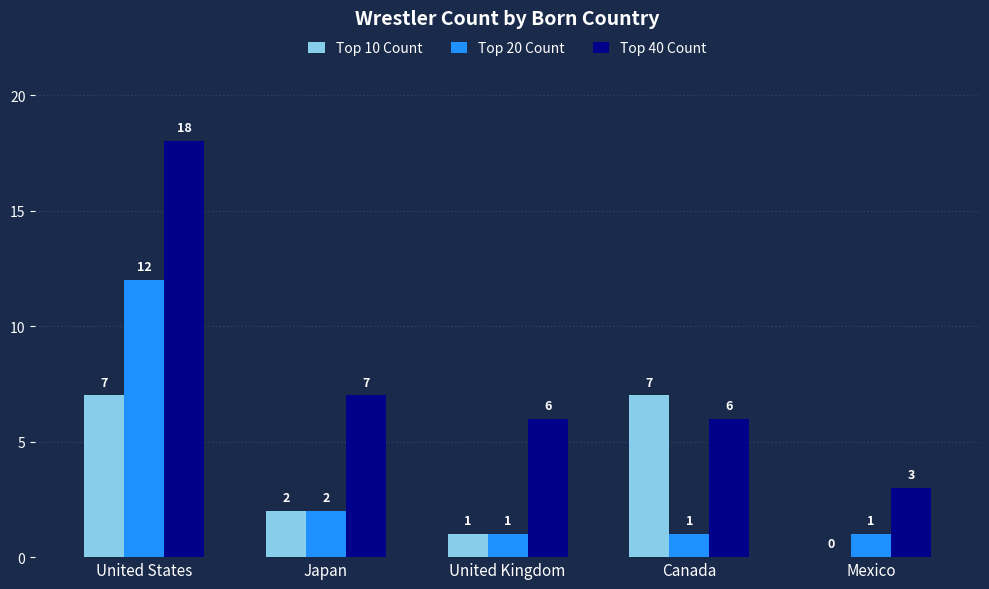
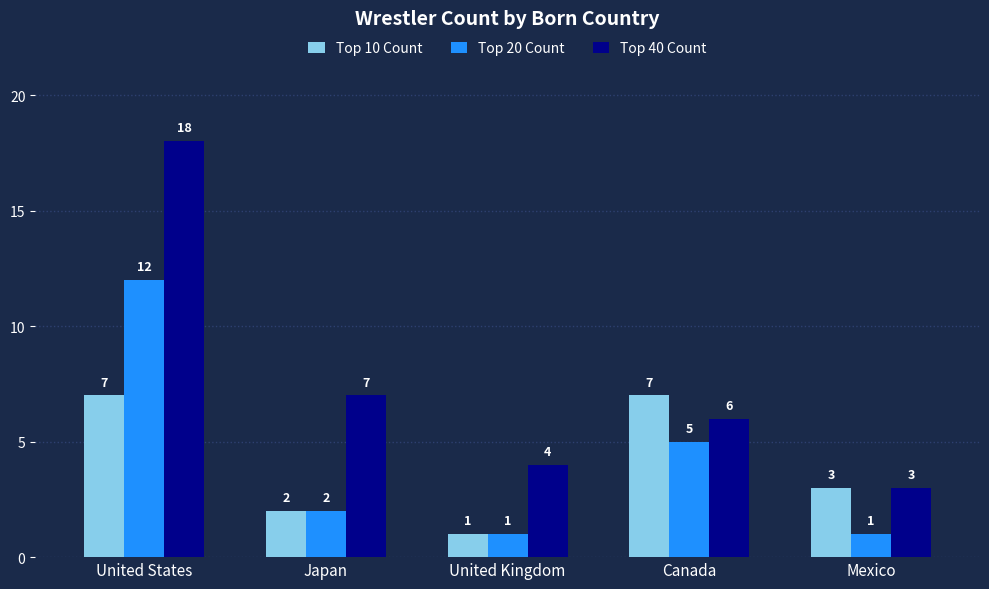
  {
    "Top 10 Count": {
      "United States": 7,
      "Japan": 2,
      "United Kingdom": 1,
      "Canada": 7,
-     "Mexico": 0
+     "Mexico": 3
    },
    "Top 20 Count": {
      "United States": 12,
      "Japan": 2,
      "United Kingdom": 1,
-     "Canada": 1,
+     "Canada": 5,
      "Mexico": 1
    },
    "Top 40 Count": {
      "United States": 18,
      "Japan": 7,
-     "United Kingdom": 6,
+     "United Kingdom": 4,
      "Canada": 6,
      "Mexico": 3
    }
  }
